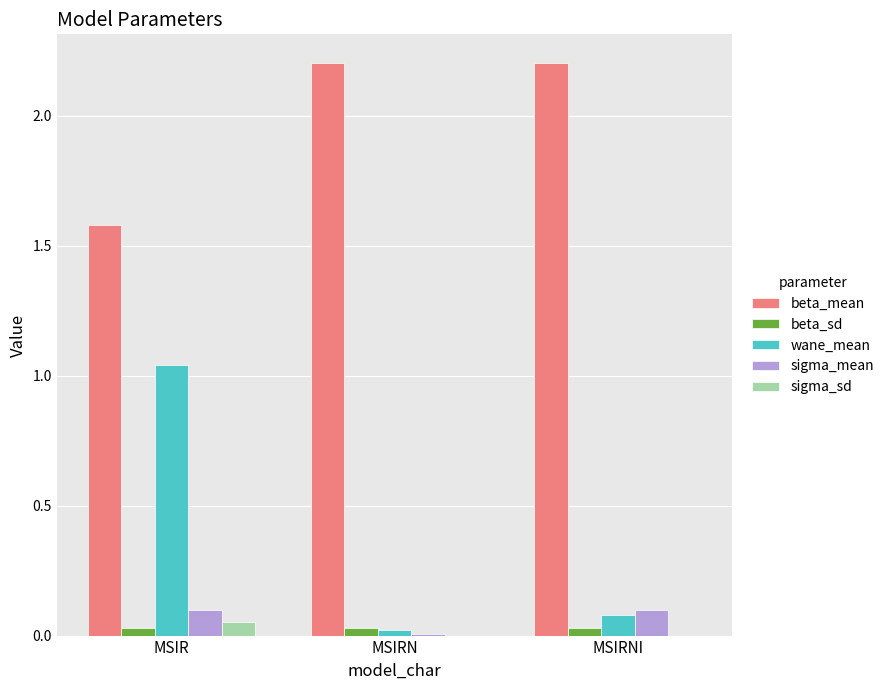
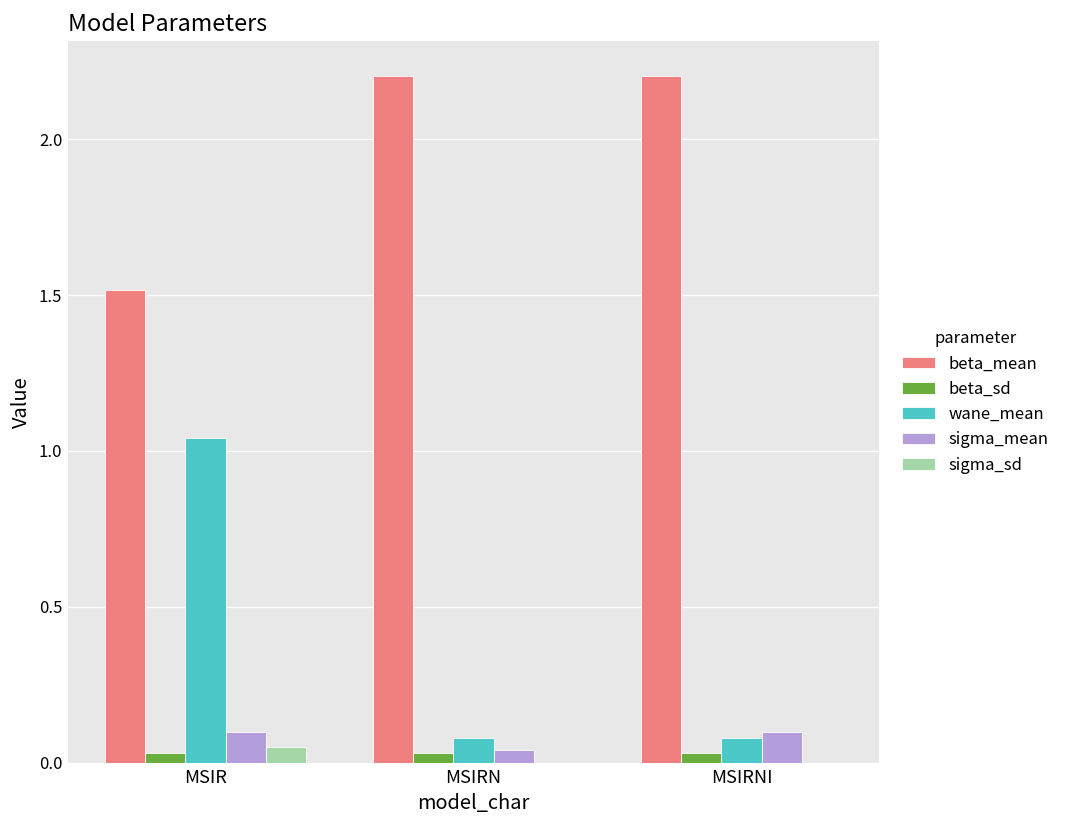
  {
    "beta_mean": {
-     "MSIR": 1.58,
+     "MSIR": 1.52,
      "MSIRN": 2.20,
      "MSIRNI": 2.20
    },
    "beta_sd": {
      "MSIR": 0.03,
      "MSIRN": 0.03,
      "MSIRNI": 0.03
    },
    "wane_mean": {
      "MSIR": 1.04,
-     "MSIRN": 0.02,
+     "MSIRN": 0.08,
      "MSIRNI": 0.08
    },
    "sigma_mean": {
      "MSIR": 0.10,
-     "MSIRN": 0.01,
+     "MSIRN": 0.04,
      "MSIRNI": 0.10
    },
    "sigma_sd": {
      "MSIR": 0.05
    }
  }
